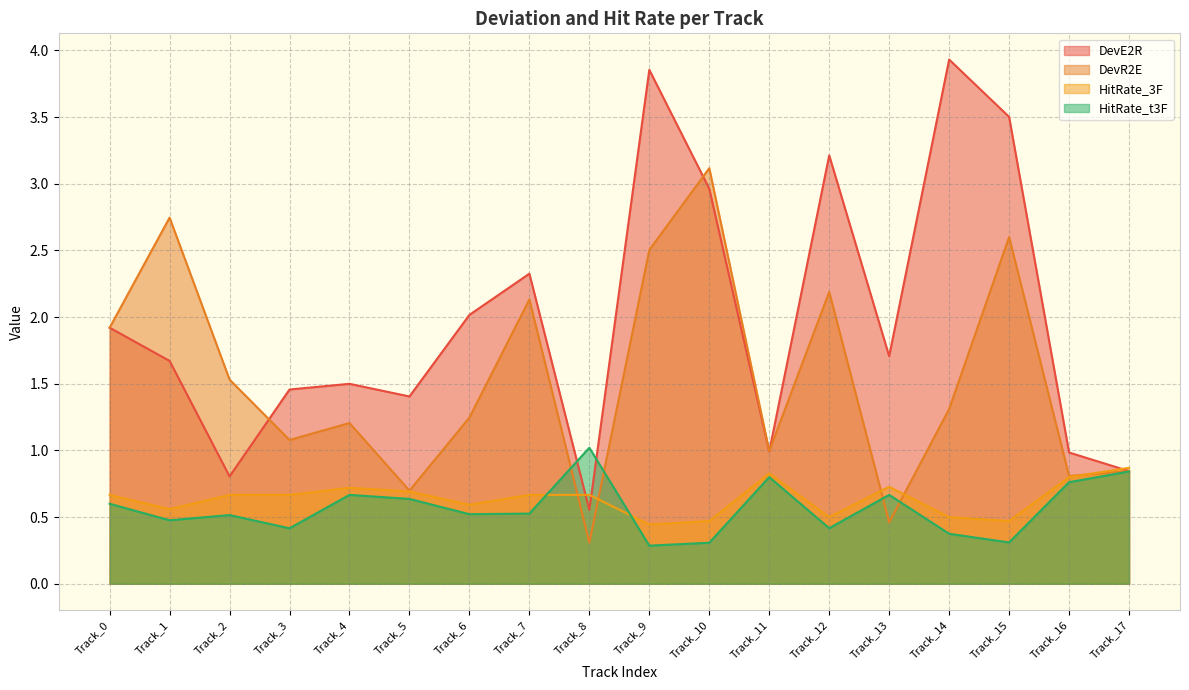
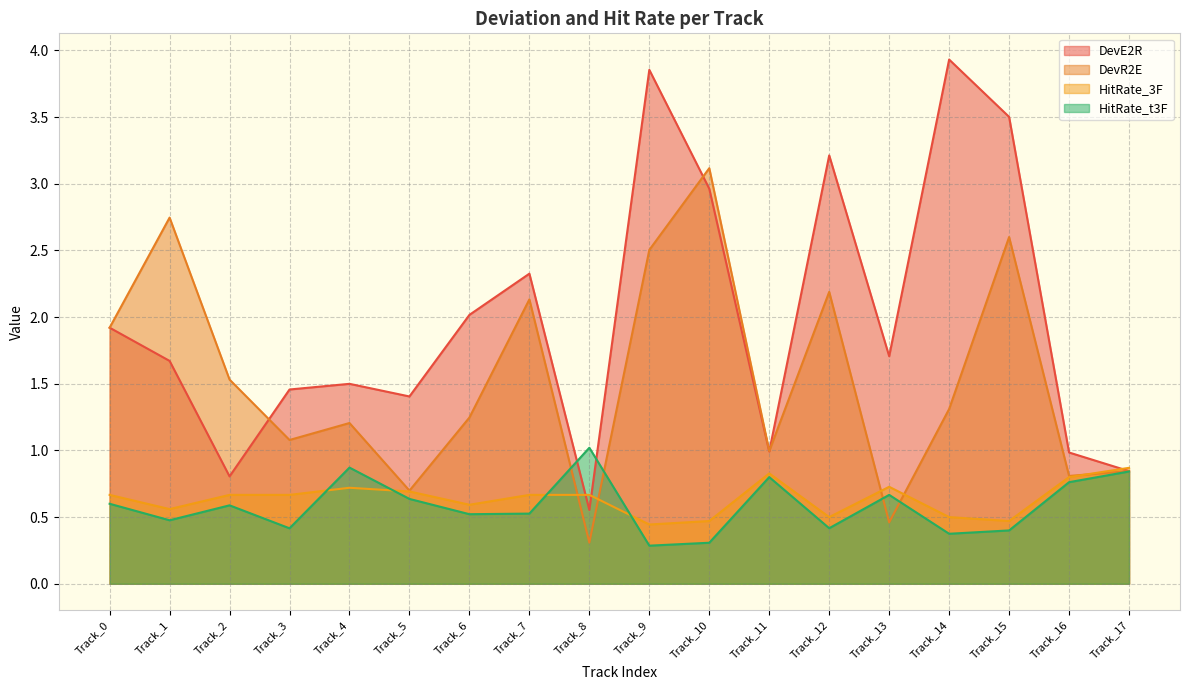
  {
    "HitRate_t3F": {
      "Track_0": 0.60,
      "Track_1": 0.48,
-     "Track_2": 0.52,
+     "Track_2": 0.59,
      "Track_3": 0.42,
-     "Track_4": 0.67,
+     "Track_4": 0.87,
      "Track_5": 0.64,
      "Track_6": 0.52,
      "Track_7": 0.53,
      "Track_8": 1.02,
      "Track_9": 0.29,
      "Track_10": 0.31,
      "Track_11": 0.80,
      "Track_12": 0.42,
      "Track_13": 0.67,
      "Track_14": 0.38,
-     "Track_15": 0.31,
+     "Track_15": 0.40,
      "Track_16": 0.76
    }
  }
